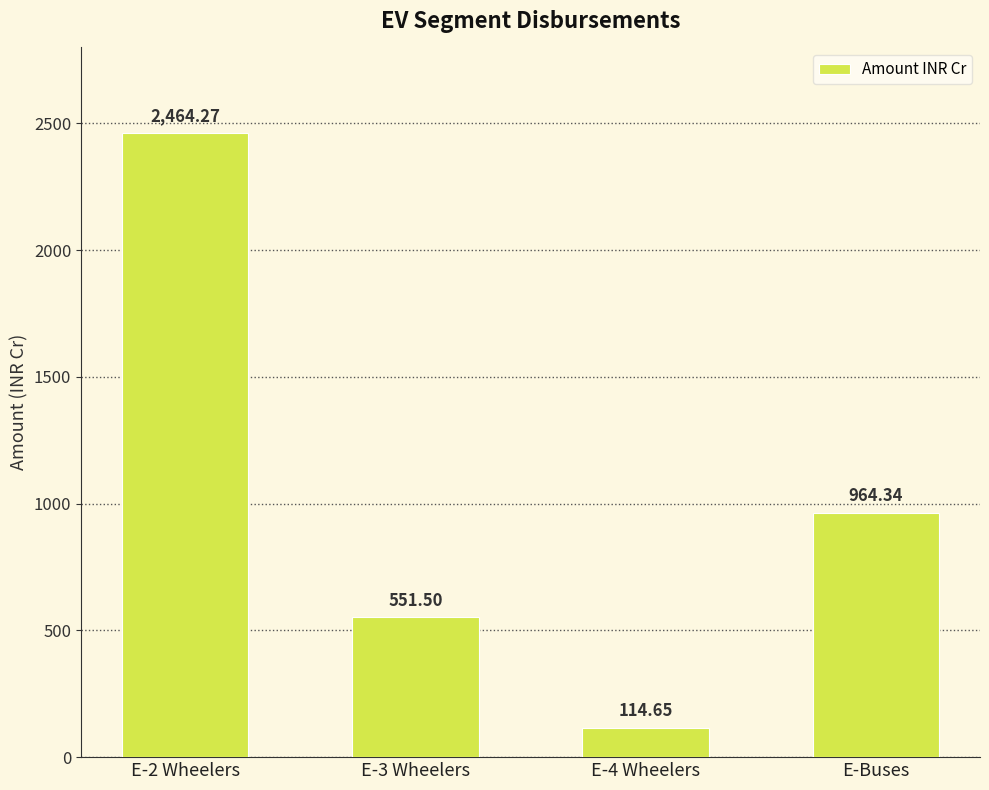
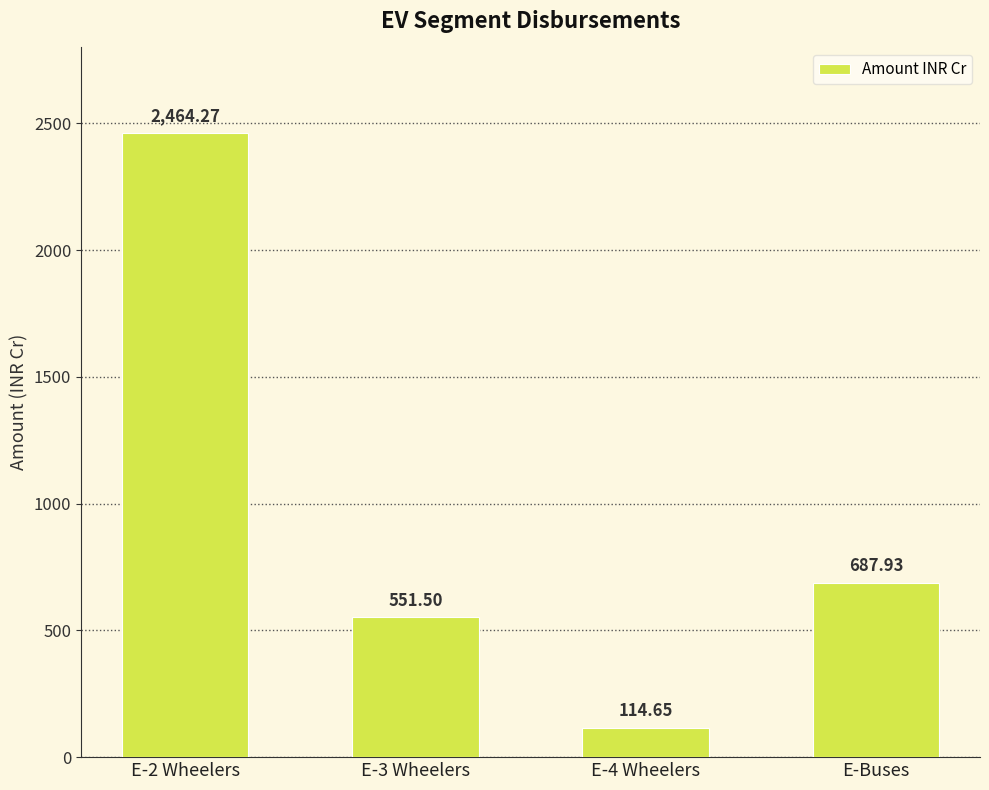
  {
    "E-2 Wheelers": "2,464.27",
    "E-3 Wheelers": "551.50",
    "E-4 Wheelers": "114.65",
-   "E-Buses": "964.34"
+   "E-Buses": "687.93"
  }
